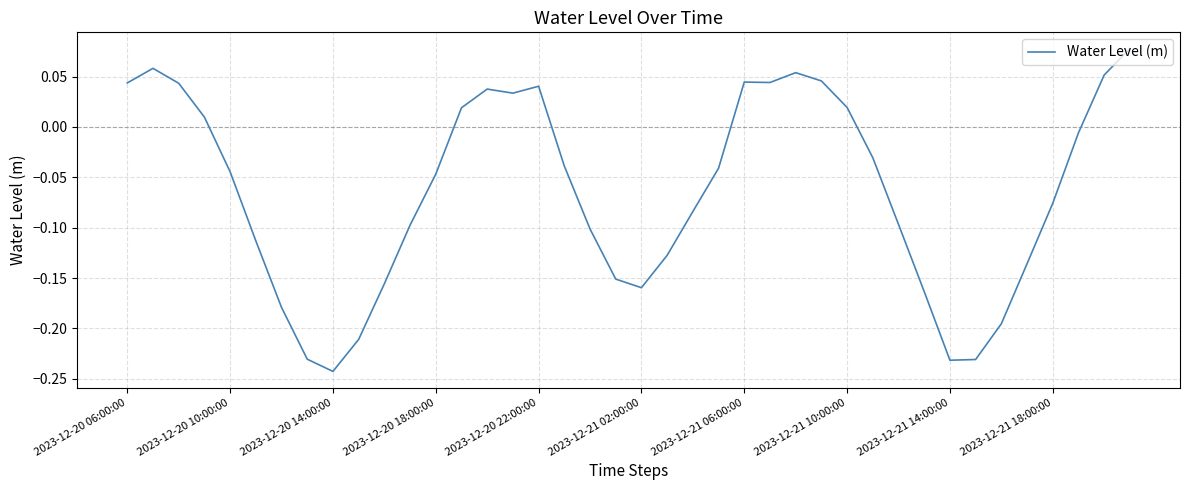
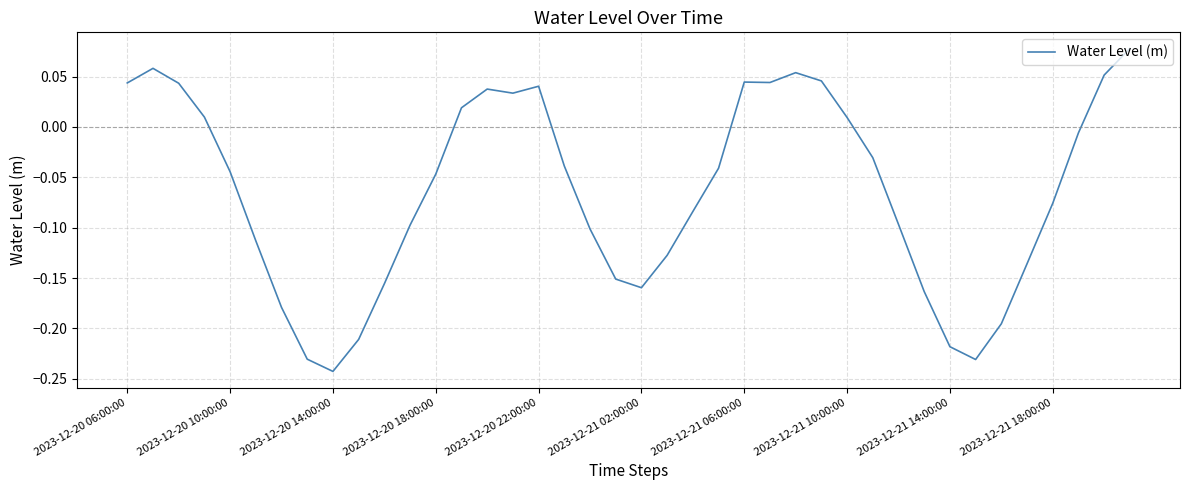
  {
    "2023-12-20 06:00:00": 0.044,
    "2023-12-20 10:00:00": -0.044,
    "2023-12-20 14:00:00": -0.243,
    "2023-12-20 18:00:00": -0.047,
    "2023-12-20 22:00:00": 0.040,
    "2023-12-21 02:00:00": -0.160,
    "2023-12-21 06:00:00": 0.044,
-   "2023-12-21 10:00:00": 0.019,
-   "2023-12-21 14:00:00": -0.231,
+   "2023-12-21 10:00:00": 0.009,
+   "2023-12-21 14:00:00": -0.218,
    "2023-12-21 18:00:00": -0.076
  }
